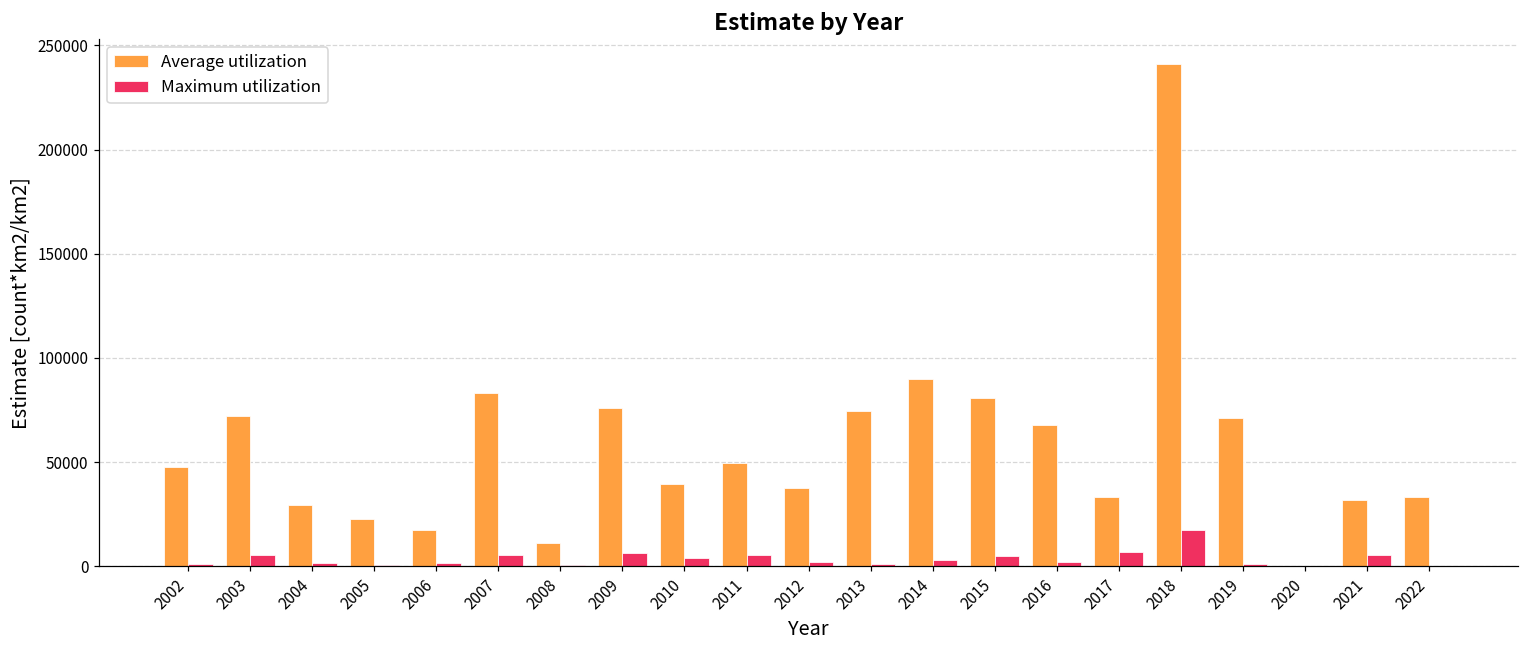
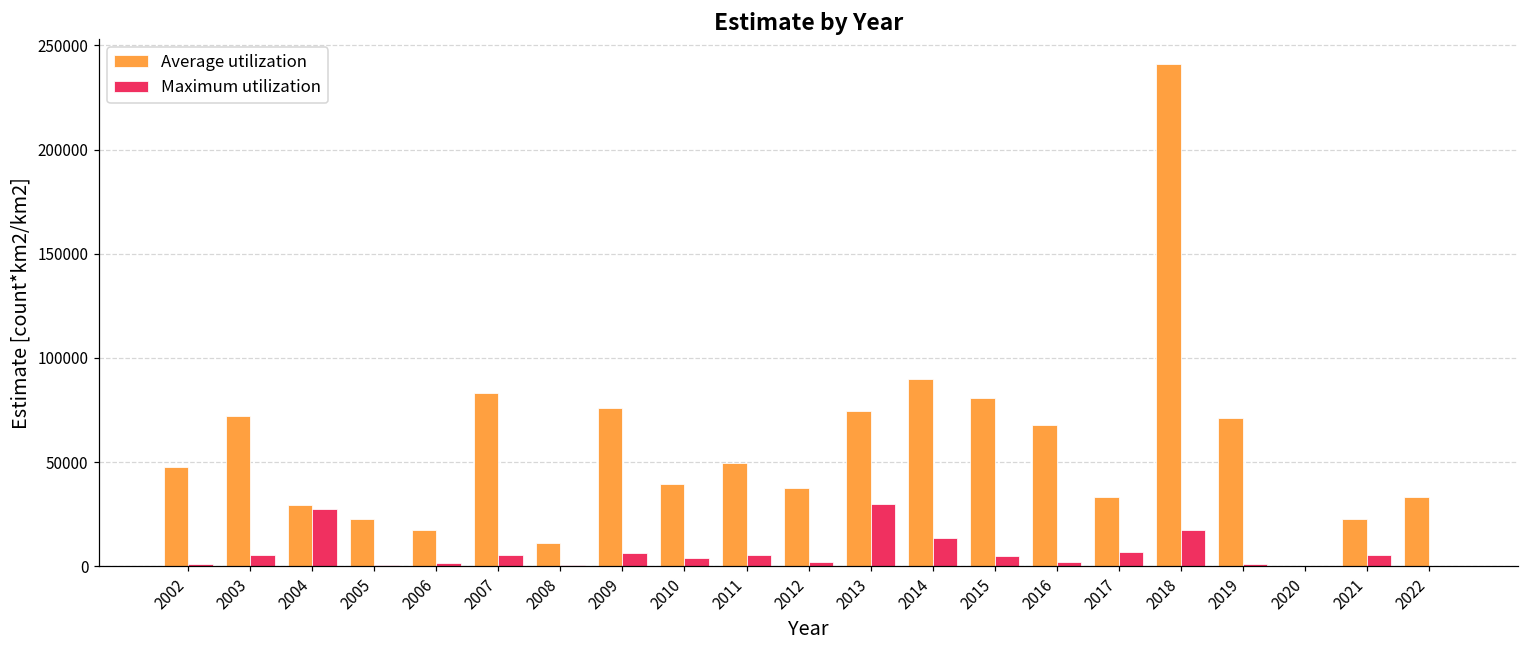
  {
    "Average utilization": {
      "2002": 48000,
      "2003": 72000,
      "2004": 30000,
      "2005": 23000,
      "2006": 17000,
      "2007": 83000,
      "2008": 11000,
      "2009": 76000,
      "2010": 40000,
      "2011": 50000,
      "2012": 38000,
      "2013": 75000,
      "2014": 90000,
      "2015": 81000,
      "2016": 68000,
      "2017": 33000,
      "2018": 241000,
      "2019": 71000,
      "2020": 0,
-     "2021": 32000,
+     "2021": 23000,
      "2022": 34000
    },
    "Maximum utilization": {
      "2002": 1000,
      "2003": 5000,
-     "2004": 2000,
+     "2004": 28000,
      "2006": 2000,
      "2007": 5000,
      "2009": 7000,
      "2010": 4000,
      "2011": 5000,
      "2012": 2000,
-     "2013": 1000,
-     "2014": 3000,
+     "2013": 30000,
+     "2014": 14000,
      "2015": 5000,
      "2016": 2000,
      "2017": 7000,
      "2018": 17000,
      "2020": 0,
      "2021": 6000,
      "2022": 0
    }
  }
